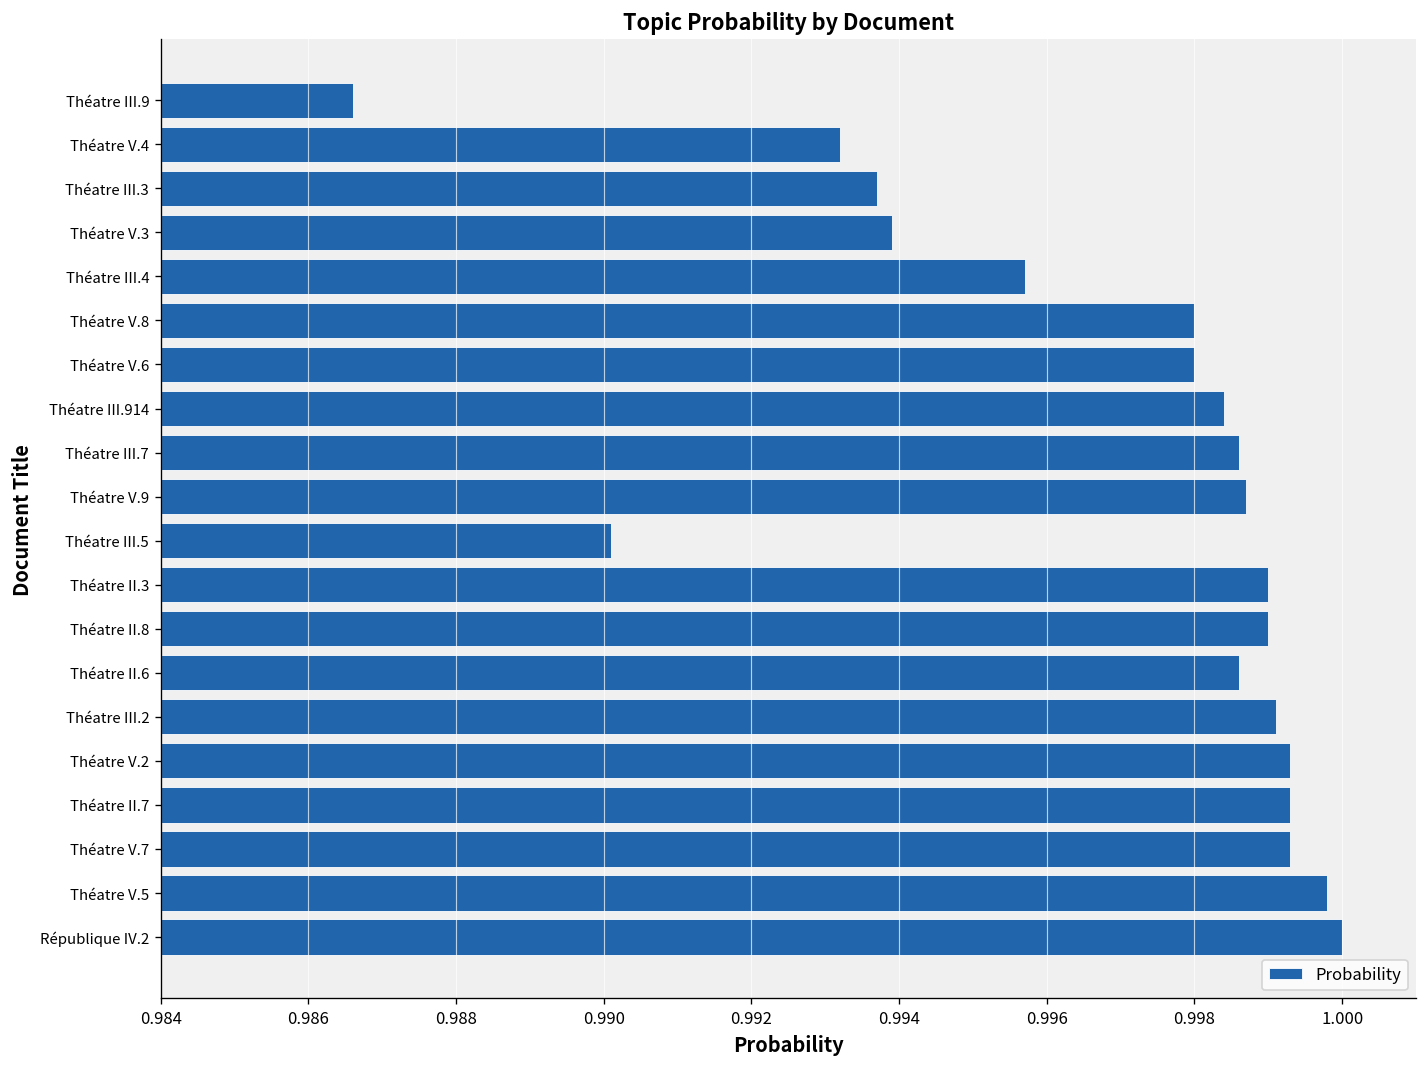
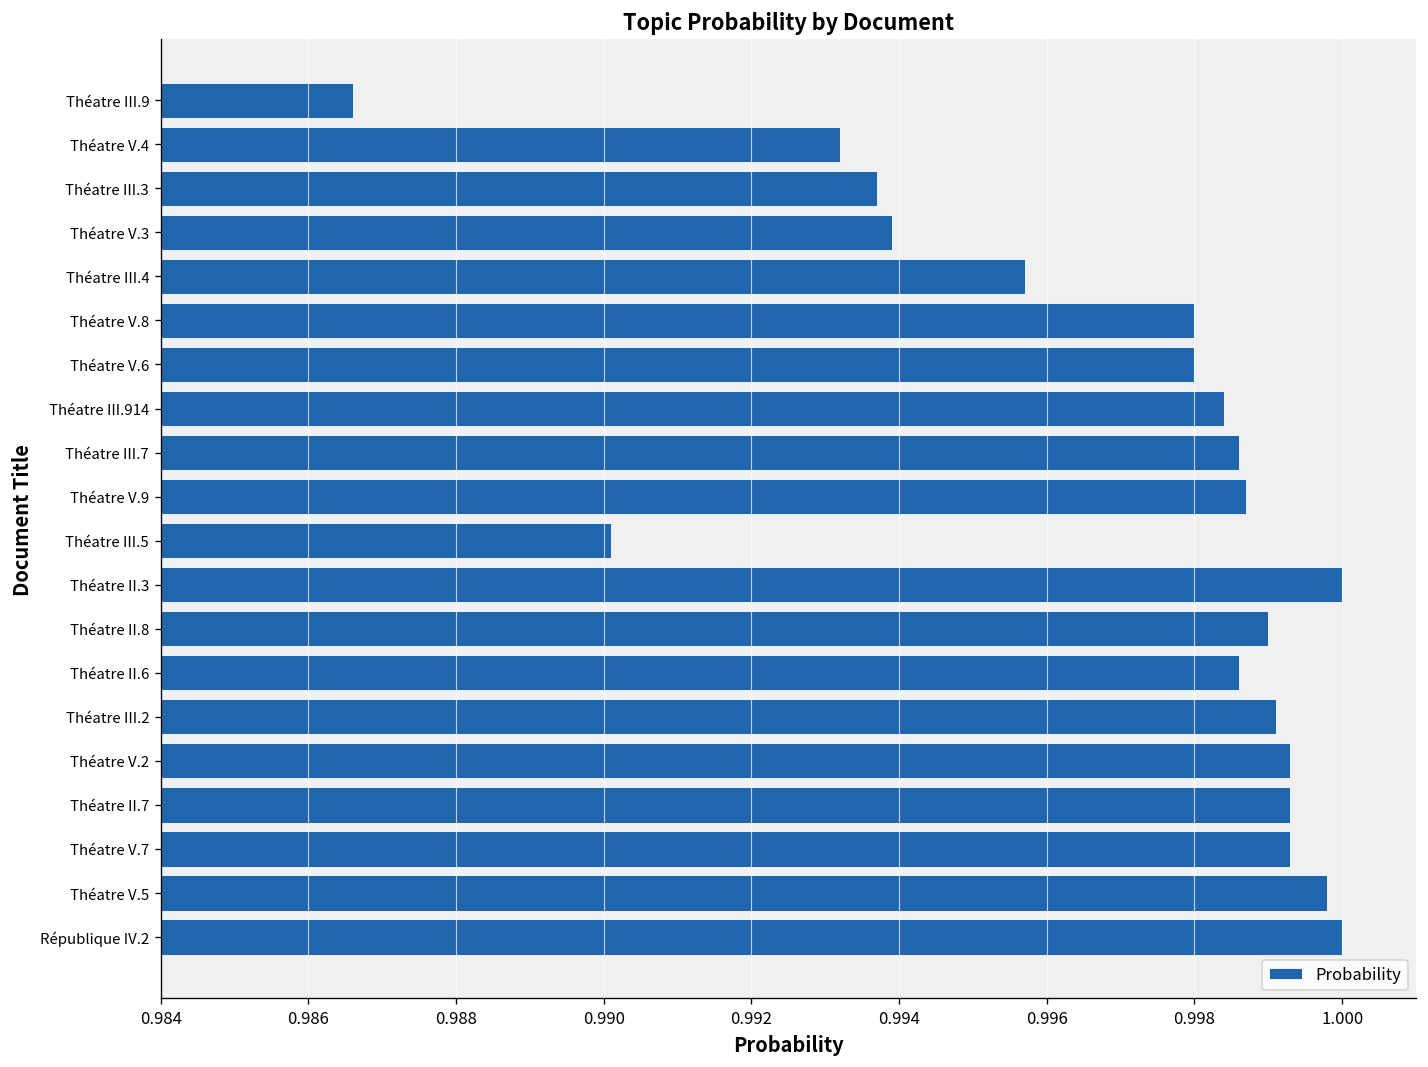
  {
    "Théatre III.9": 0.9866,
    "Théatre V.4": 0.9932,
    "Théatre III.3": 0.9937,
    "Théatre V.3": 0.9939,
    "Théatre III.4": 0.9957,
    "Théatre V.8": 0.998,
    "Théatre V.6": 0.998,
    "Théatre III.914": 0.9984,
    "Théatre III.7": 0.9986,
    "Théatre V.9": 0.9987,
    "Théatre III.5": 0.9901,
-   "Théatre II.3": 0.999,
+   "Théatre II.3": 1.000,
    "Théatre II.8": 0.999,
    "Théatre II.6": 0.9986,
    "Théatre III.2": 0.9991,
    "Théatre V.2": 0.9993,
    "Théatre II.7": 0.9993,
    "Théatre V.7": 0.9993,
    "Théatre V.5": 0.9998,
    "République IV.2": 1.000
  }
